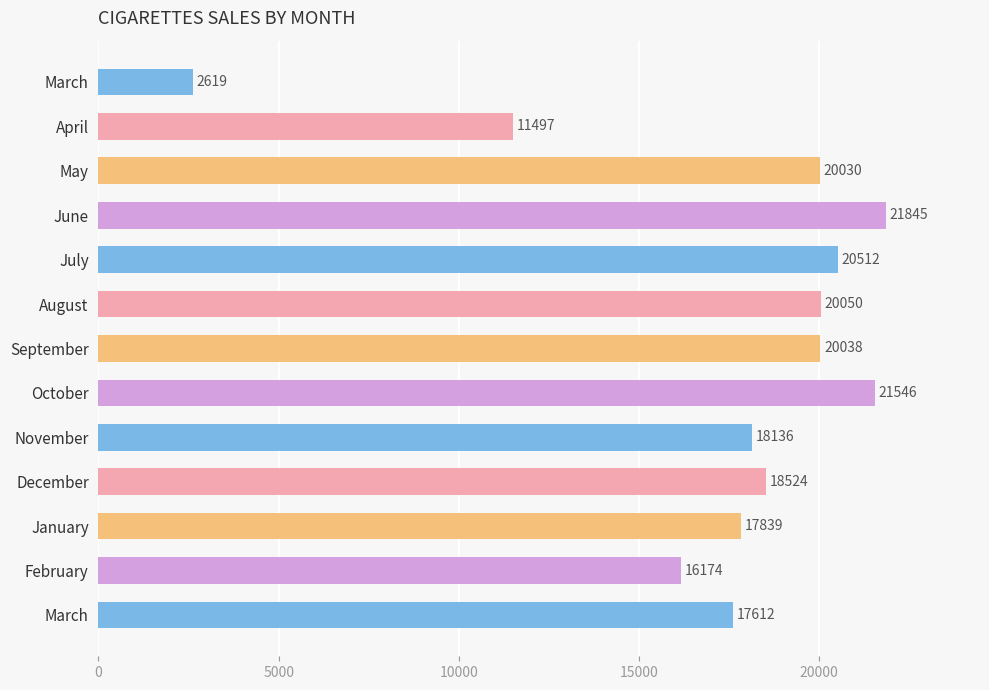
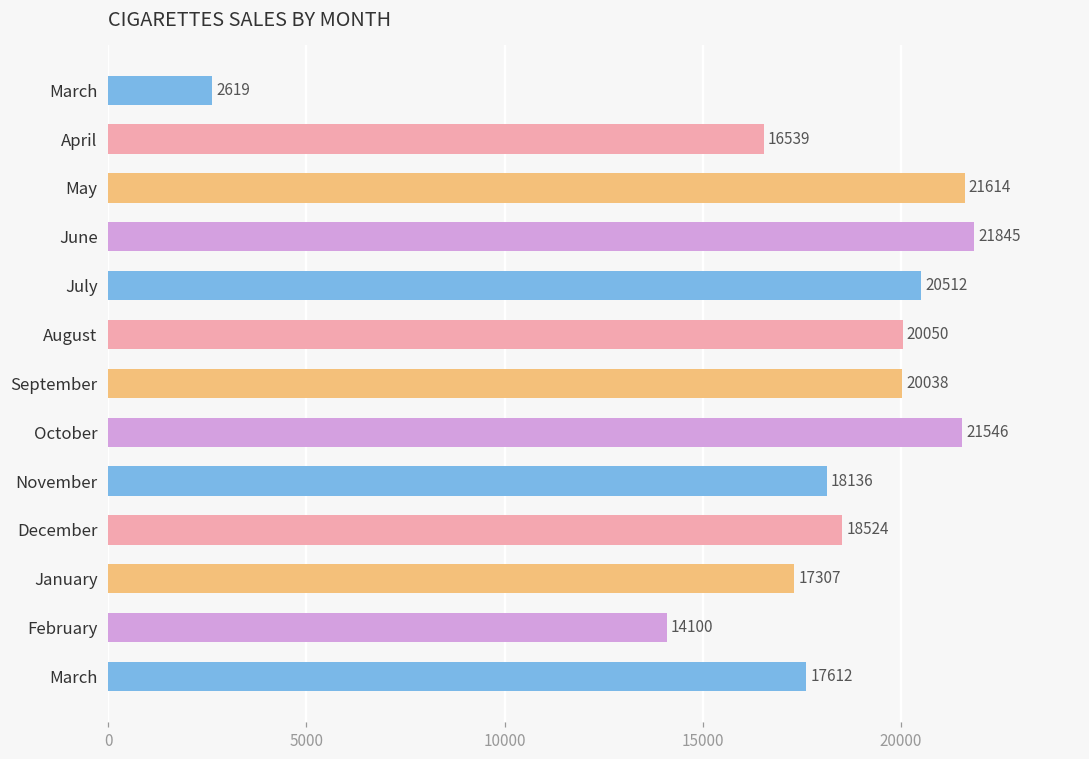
  {
-   "April": 11497,
-   "May": 20030,
+   "April": 16539,
+   "May": 21614,
    "June": 21845,
    "July": 20512,
    "August": 20050,
    "September": 20038,
    "October": 21546,
    "November": 18136,
    "December": 18524,
-   "January": 17839,
-   "February": 16174
+   "January": 17307,
+   "February": 14100
  }
